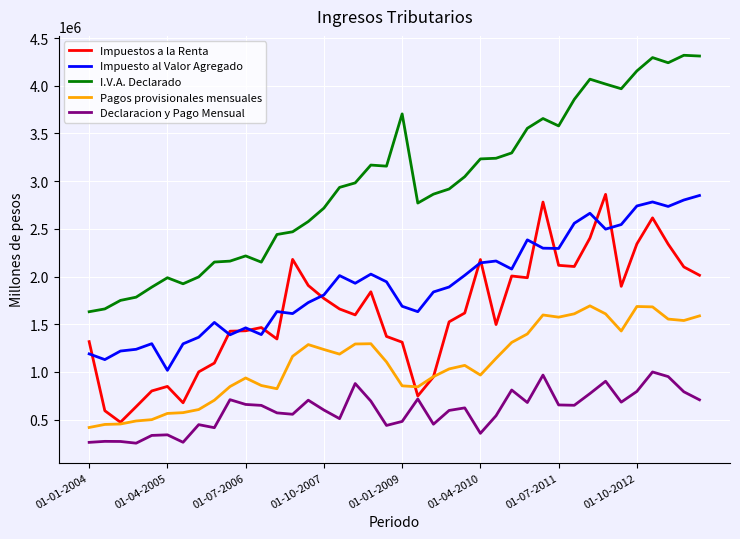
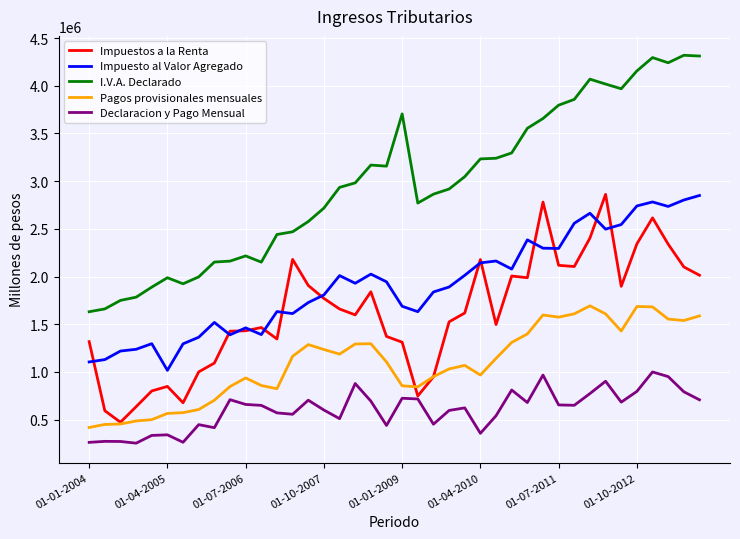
  {
    "Impuestos a la Renta": {
      "01-01-2004": 1300000,
      "01-04-2005": 800000,
      "01-07-2006": 1400000,
      "01-10-2007": 1800000,
      "01-01-2009": 1300000,
      "01-04-2010": 2200000,
      "01-07-2011": 2100000,
      "01-10-2012": 2300000
    },
    "Impuesto al Valor Agregado": {
-     "01-01-2004": 1200000,
+     "01-01-2004": 1100000,
      "01-04-2005": 1000000,
      "01-07-2006": 1500000,
      "01-10-2007": 1800000,
      "01-01-2009": 1700000,
      "01-04-2010": 2100000,
      "01-07-2011": 2300000,
      "01-10-2012": 2700000
    },
    "I.V.A. Declarado": {
      "01-01-2004": 1600000,
      "01-04-2005": 2000000,
      "01-07-2006": 2200000,
      "01-10-2007": 2700000,
      "01-01-2009": 3700000,
      "01-04-2010": 3200000,
-     "01-07-2011": 3600000,
+     "01-07-2011": 3800000,
      "01-10-2012": 4200000
    },
    "Pagos provisionales mensuales": {
      "01-01-2004": 400000,
      "01-04-2005": 600000,
      "01-07-2006": 900000,
      "01-10-2007": 1200000,
      "01-01-2009": 900000,
      "01-04-2010": 1000000,
      "01-07-2011": 1600000,
      "01-10-2012": 1700000
    },
    "Declaracion y Pago Mensual": {
      "01-01-2004": 300000,
      "01-04-2005": 300000,
      "01-07-2006": 700000,
      "01-10-2007": 600000,
-     "01-01-2009": 500000,
+     "01-01-2009": 700000,
      "01-04-2010": 400000,
      "01-07-2011": 700000,
      "01-10-2012": 800000
    }
  }
